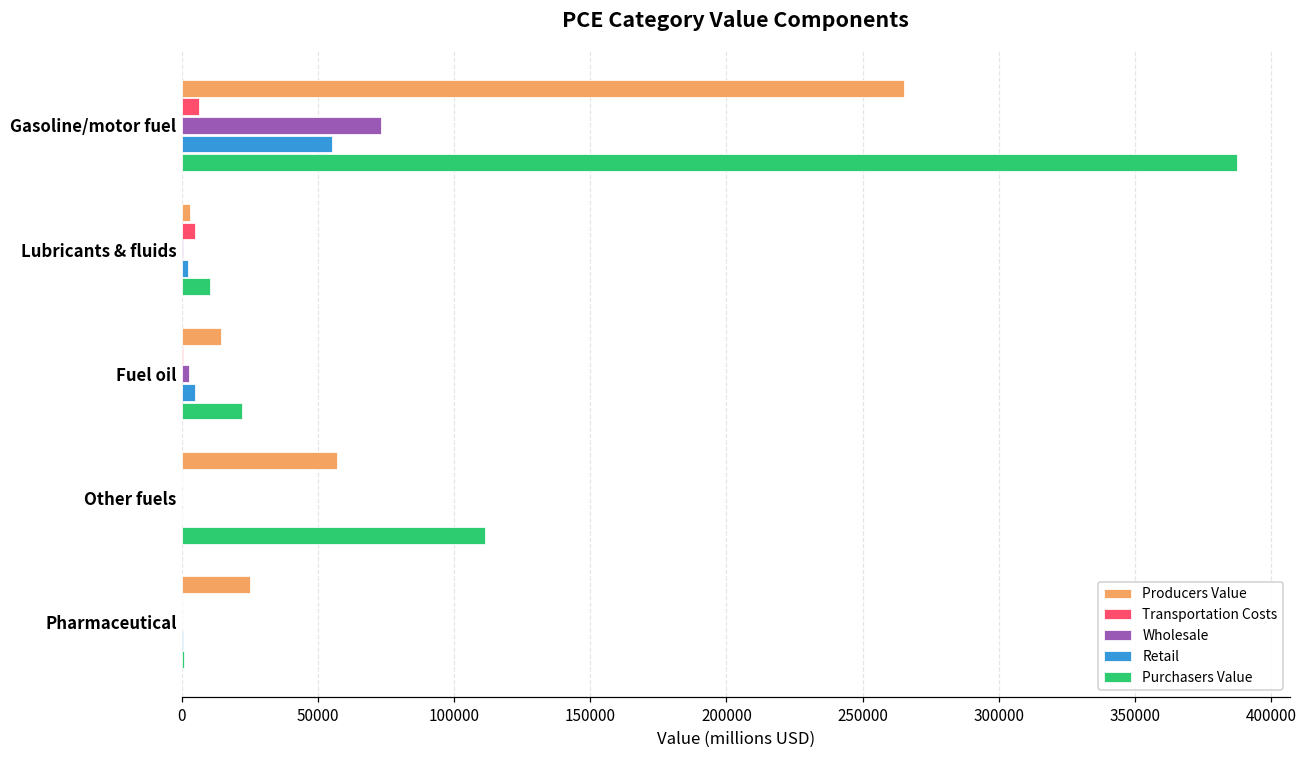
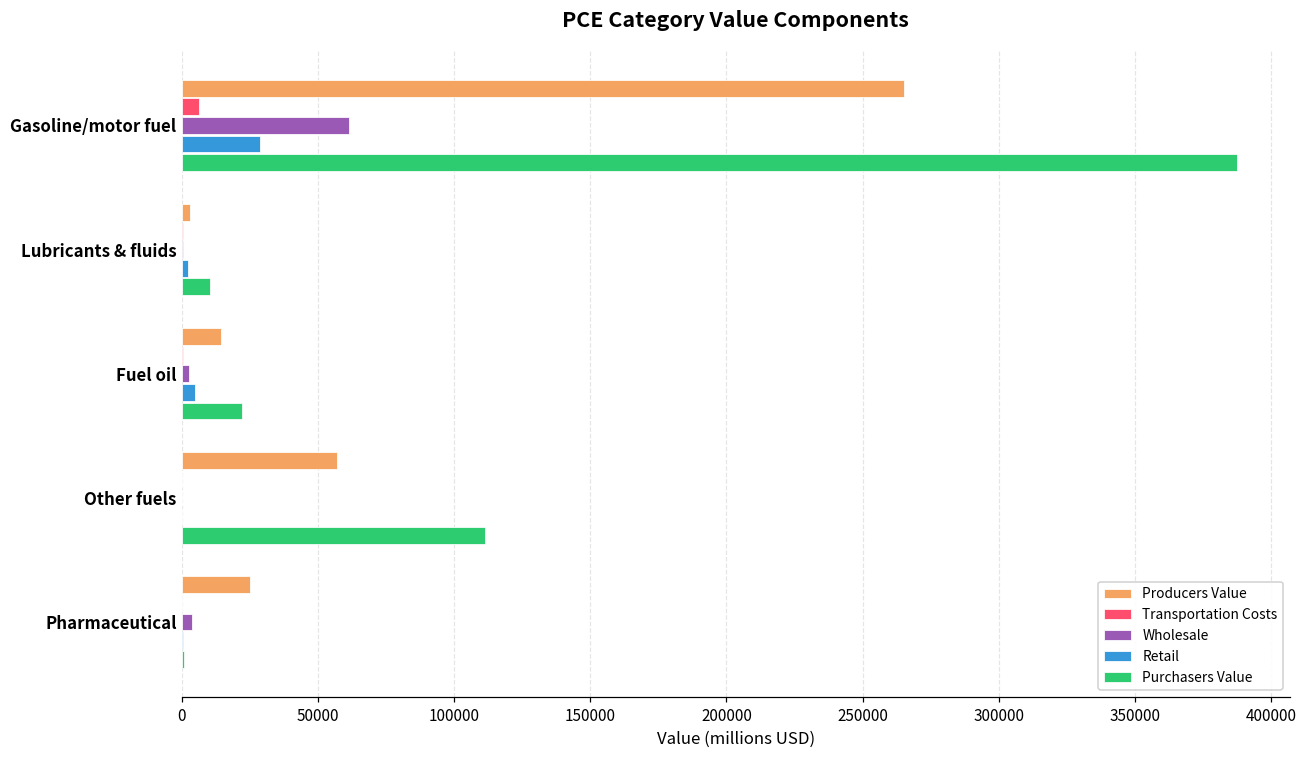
  {
    "Producers Value": {
      "Gasoline/motor fuel": 265000,
      "Lubricants & fluids": 3000,
      "Fuel oil": 14000,
      "Other fuels": 57000,
      "Pharmaceutical": 25000
    },
    "Transportation Costs": {
      "Gasoline/motor fuel": 6000,
-     "Lubricants & fluids": 5000
+     "Lubricants & fluids": 0
    },
    "Wholesale": {
-     "Gasoline/motor fuel": 73000,
+     "Gasoline/motor fuel": 61000,
      "Fuel oil": 3000,
-     "Pharmaceutical": 0
+     "Pharmaceutical": 4000
    },
    "Retail": {
-     "Gasoline/motor fuel": 55000,
+     "Gasoline/motor fuel": 29000,
      "Lubricants & fluids": 2000,
      "Fuel oil": 5000
    },
    "Purchasers Value": {
      "Gasoline/motor fuel": 388000,
      "Lubricants & fluids": 10000,
      "Fuel oil": 22000,
      "Other fuels": 111000
    }
  }
